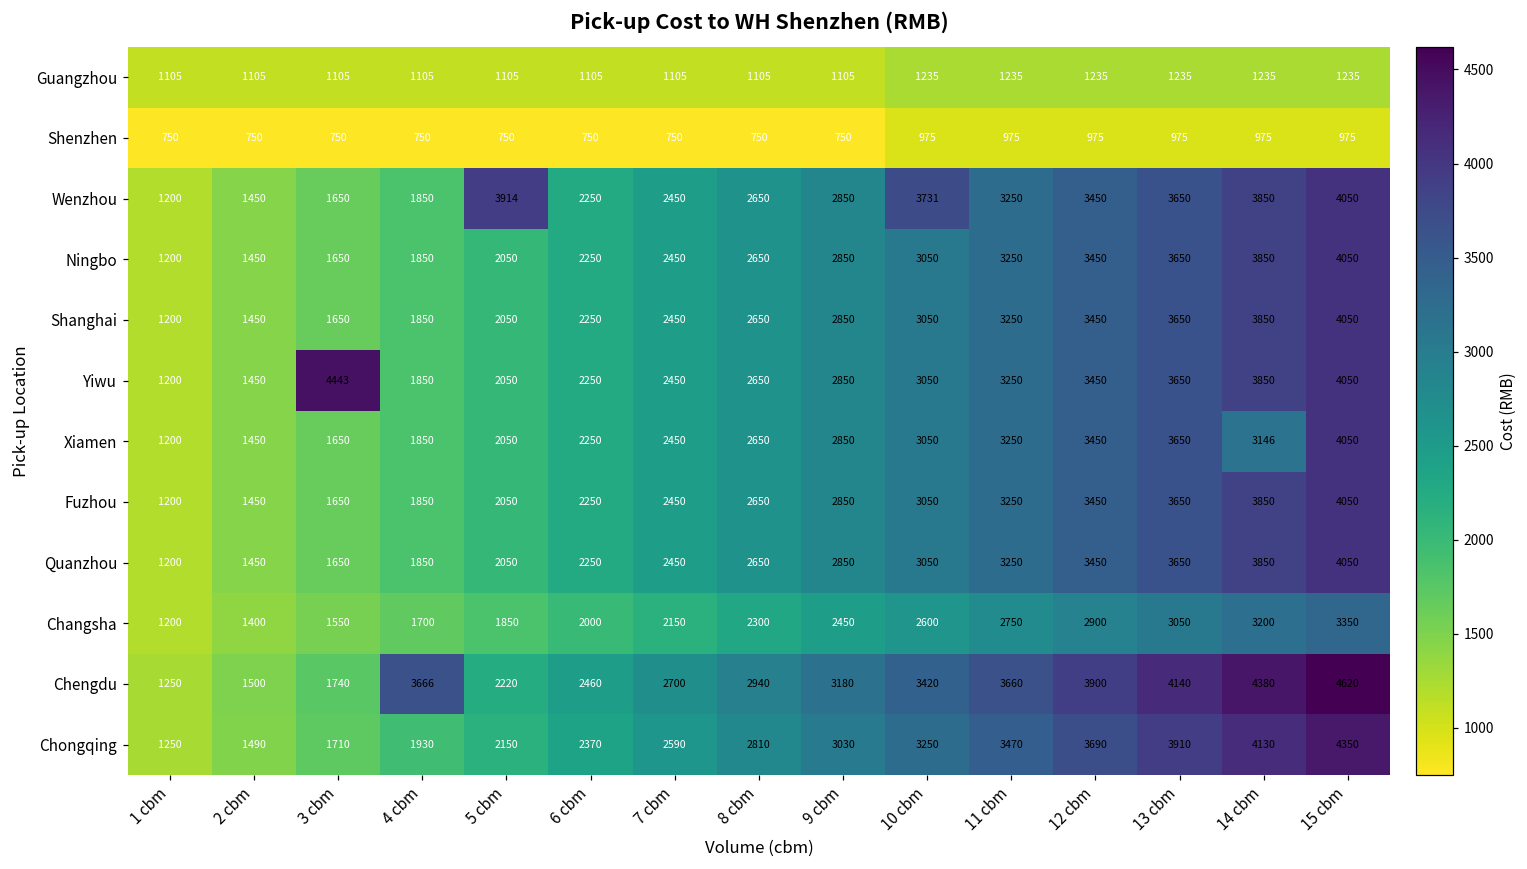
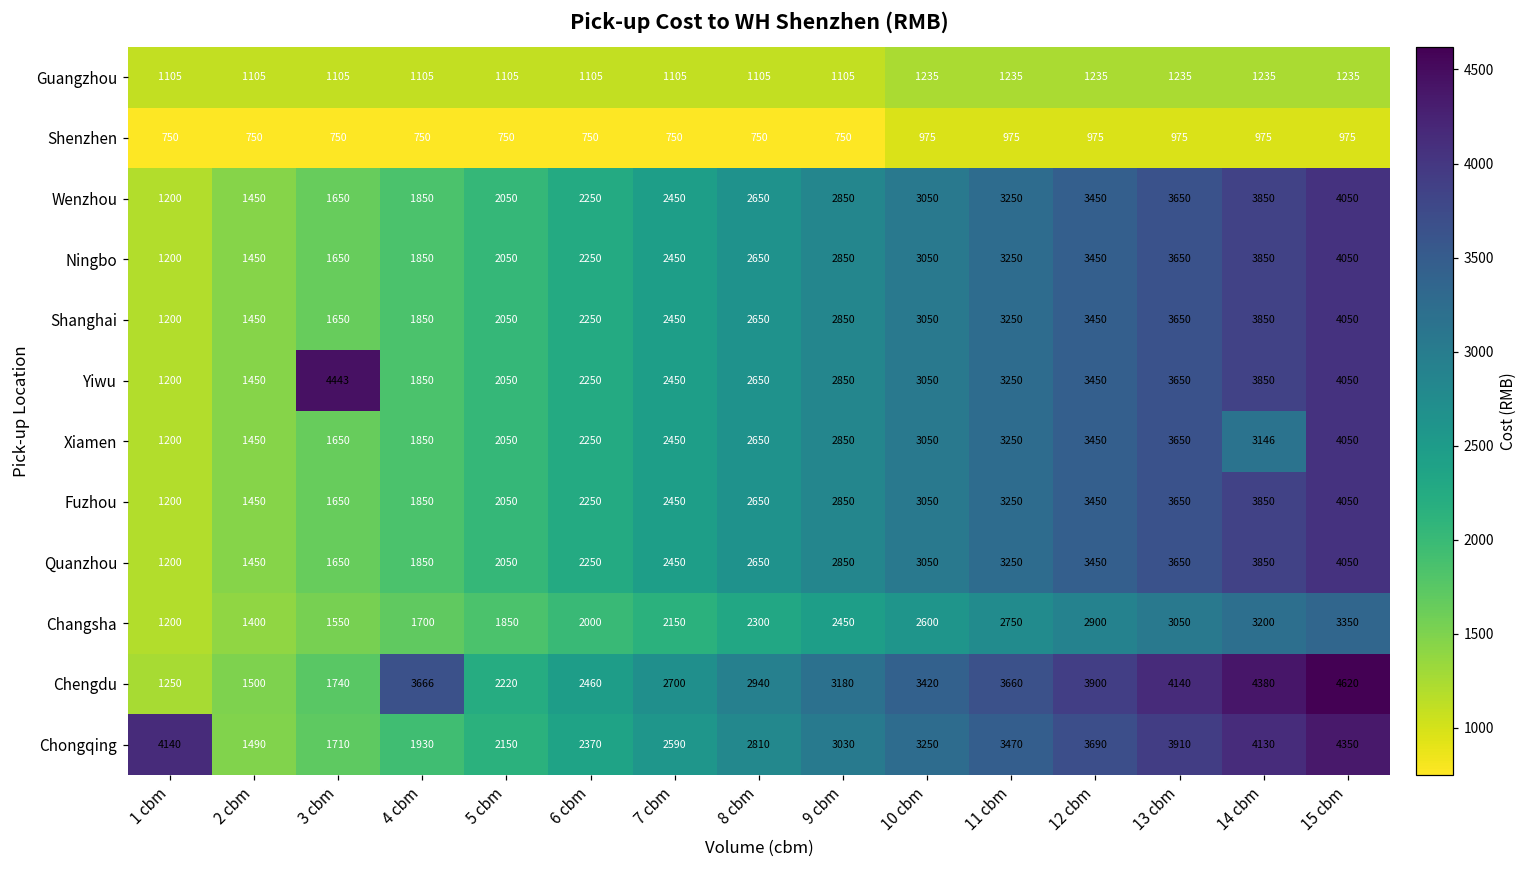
  {
    "Guangzhou": {
      "1 cbm": 1105,
      "2 cbm": 1105,
      "3 cbm": 1105,
      "4 cbm": 1105,
      "5 cbm": 1105,
      "6 cbm": 1105,
      "7 cbm": 1105,
      "8 cbm": 1105,
      "9 cbm": 1105,
      "10 cbm": 1235,
      "11 cbm": 1235,
      "12 cbm": 1235,
      "13 cbm": 1235,
      "14 cbm": 1235,
      "15 cbm": 1235
    },
    "Shenzhen": {
      "1 cbm": 750,
      "2 cbm": 750,
      "3 cbm": 750,
      "4 cbm": 750,
      "5 cbm": 750,
      "6 cbm": 750,
      "7 cbm": 750,
      "8 cbm": 750,
      "9 cbm": 750,
      "10 cbm": 975,
      "11 cbm": 975,
      "12 cbm": 975,
      "13 cbm": 975,
      "14 cbm": 975,
      "15 cbm": 975
    },
    "Wenzhou": {
      "1 cbm": 1200,
      "2 cbm": 1450,
      "3 cbm": 1650,
      "4 cbm": 1850,
-     "5 cbm": 3914,
+     "5 cbm": 2050,
      "6 cbm": 2250,
      "7 cbm": 2450,
      "8 cbm": 2650,
      "9 cbm": 2850,
-     "10 cbm": 3731,
+     "10 cbm": 3050,
      "11 cbm": 3250,
      "12 cbm": 3450,
      "13 cbm": 3650,
      "14 cbm": 3850,
      "15 cbm": 4050
    },
    "Ningbo": {
      "1 cbm": 1200,
      "2 cbm": 1450,
      "3 cbm": 1650,
      "4 cbm": 1850,
      "5 cbm": 2050,
      "6 cbm": 2250,
      "7 cbm": 2450,
      "8 cbm": 2650,
      "9 cbm": 2850,
      "10 cbm": 3050,
      "11 cbm": 3250,
      "12 cbm": 3450,
      "13 cbm": 3650,
      "14 cbm": 3850,
      "15 cbm": 4050
    },
    "Shanghai": {
      "1 cbm": 1200,
      "2 cbm": 1450,
      "3 cbm": 1650,
      "4 cbm": 1850,
      "5 cbm": 2050,
      "6 cbm": 2250,
      "7 cbm": 2450,
      "8 cbm": 2650,
      "9 cbm": 2850,
      "10 cbm": 3050,
      "11 cbm": 3250,
      "12 cbm": 3450,
      "13 cbm": 3650,
      "14 cbm": 3850,
      "15 cbm": 4050
    },
    "Yiwu": {
      "1 cbm": 1200,
      "2 cbm": 1450,
      "3 cbm": 4443,
      "4 cbm": 1850,
      "5 cbm": 2050,
      "6 cbm": 2250,
      "7 cbm": 2450,
      "8 cbm": 2650,
      "9 cbm": 2850,
      "10 cbm": 3050,
      "11 cbm": 3250,
      "12 cbm": 3450,
      "13 cbm": 3650,
      "14 cbm": 3850,
      "15 cbm": 4050
    },
    "Xiamen": {
      "1 cbm": 1200,
      "2 cbm": 1450,
      "3 cbm": 1650,
      "4 cbm": 1850,
      "5 cbm": 2050,
      "6 cbm": 2250,
      "7 cbm": 2450,
      "8 cbm": 2650,
      "9 cbm": 2850,
      "10 cbm": 3050,
      "11 cbm": 3250,
      "12 cbm": 3450,
      "13 cbm": 3650,
      "14 cbm": 3146,
      "15 cbm": 4050
    },
    "Fuzhou": {
      "1 cbm": 1200,
      "2 cbm": 1450,
      "3 cbm": 1650,
      "4 cbm": 1850,
      "5 cbm": 2050,
      "6 cbm": 2250,
      "7 cbm": 2450,
      "8 cbm": 2650,
      "9 cbm": 2850,
      "10 cbm": 3050,
      "11 cbm": 3250,
      "12 cbm": 3450,
      "13 cbm": 3650,
      "14 cbm": 3850,
      "15 cbm": 4050
    },
    "Quanzhou": {
      "1 cbm": 1200,
      "2 cbm": 1450,
      "3 cbm": 1650,
      "4 cbm": 1850,
      "5 cbm": 2050,
      "6 cbm": 2250,
      "7 cbm": 2450,
      "8 cbm": 2650,
      "9 cbm": 2850,
      "10 cbm": 3050,
      "11 cbm": 3250,
      "12 cbm": 3450,
      "13 cbm": 3650,
      "14 cbm": 3850,
      "15 cbm": 4050
    },
    "Changsha": {
      "1 cbm": 1200,
      "2 cbm": 1400,
      "3 cbm": 1550,
      "4 cbm": 1700,
      "5 cbm": 1850,
      "6 cbm": 2000,
      "7 cbm": 2150,
      "8 cbm": 2300,
      "9 cbm": 2450,
      "10 cbm": 2600,
      "11 cbm": 2750,
      "12 cbm": 2900,
      "13 cbm": 3050,
      "14 cbm": 3200,
      "15 cbm": 3350
    },
    "Chengdu": {
      "1 cbm": 1250,
      "2 cbm": 1500,
      "3 cbm": 1740,
      "4 cbm": 3666,
      "5 cbm": 2220,
      "6 cbm": 2460,
      "7 cbm": 2700,
      "8 cbm": 2940,
      "9 cbm": 3180,
      "10 cbm": 3420,
      "11 cbm": 3660,
      "12 cbm": 3900,
      "13 cbm": 4140,
      "14 cbm": 4380,
      "15 cbm": 4620
    },
    "Chongqing": {
-     "1 cbm": 1250,
+     "1 cbm": 4140,
      "2 cbm": 1490,
      "3 cbm": 1710,
      "4 cbm": 1930,
      "5 cbm": 2150,
      "6 cbm": 2370,
      "7 cbm": 2590,
      "8 cbm": 2810,
      "9 cbm": 3030,
      "10 cbm": 3250,
      "11 cbm": 3470,
      "12 cbm": 3690,
      "13 cbm": 3910,
      "14 cbm": 4130,
      "15 cbm": 4350
    }
  }
